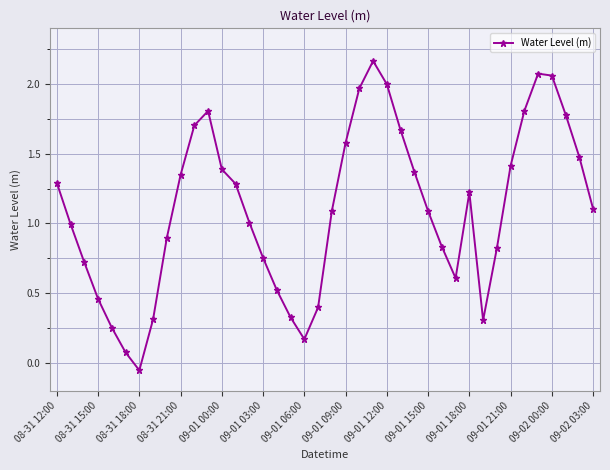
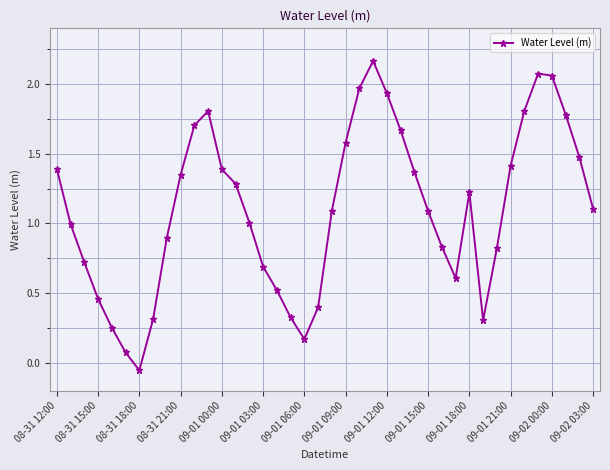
  {
-   "08-31 12:00": 1.29,
+   "08-31 12:00": 1.39,
    "08-31 15:00": 0.46,
    "08-31 18:00": -0.05,
    "08-31 21:00": 1.35,
    "09-01 00:00": 1.39,
-   "09-01 03:00": 0.75,
+   "09-01 03:00": 0.69,
    "09-01 06:00": 0.17,
    "09-01 09:00": 1.58,
-   "09-01 12:00": 2.00,
+   "09-01 12:00": 1.93,
    "09-01 15:00": 1.09,
    "09-01 18:00": 1.22,
    "09-01 21:00": 1.41,
    "09-02 00:00": 2.06,
    "09-02 03:00": 1.10
  }
